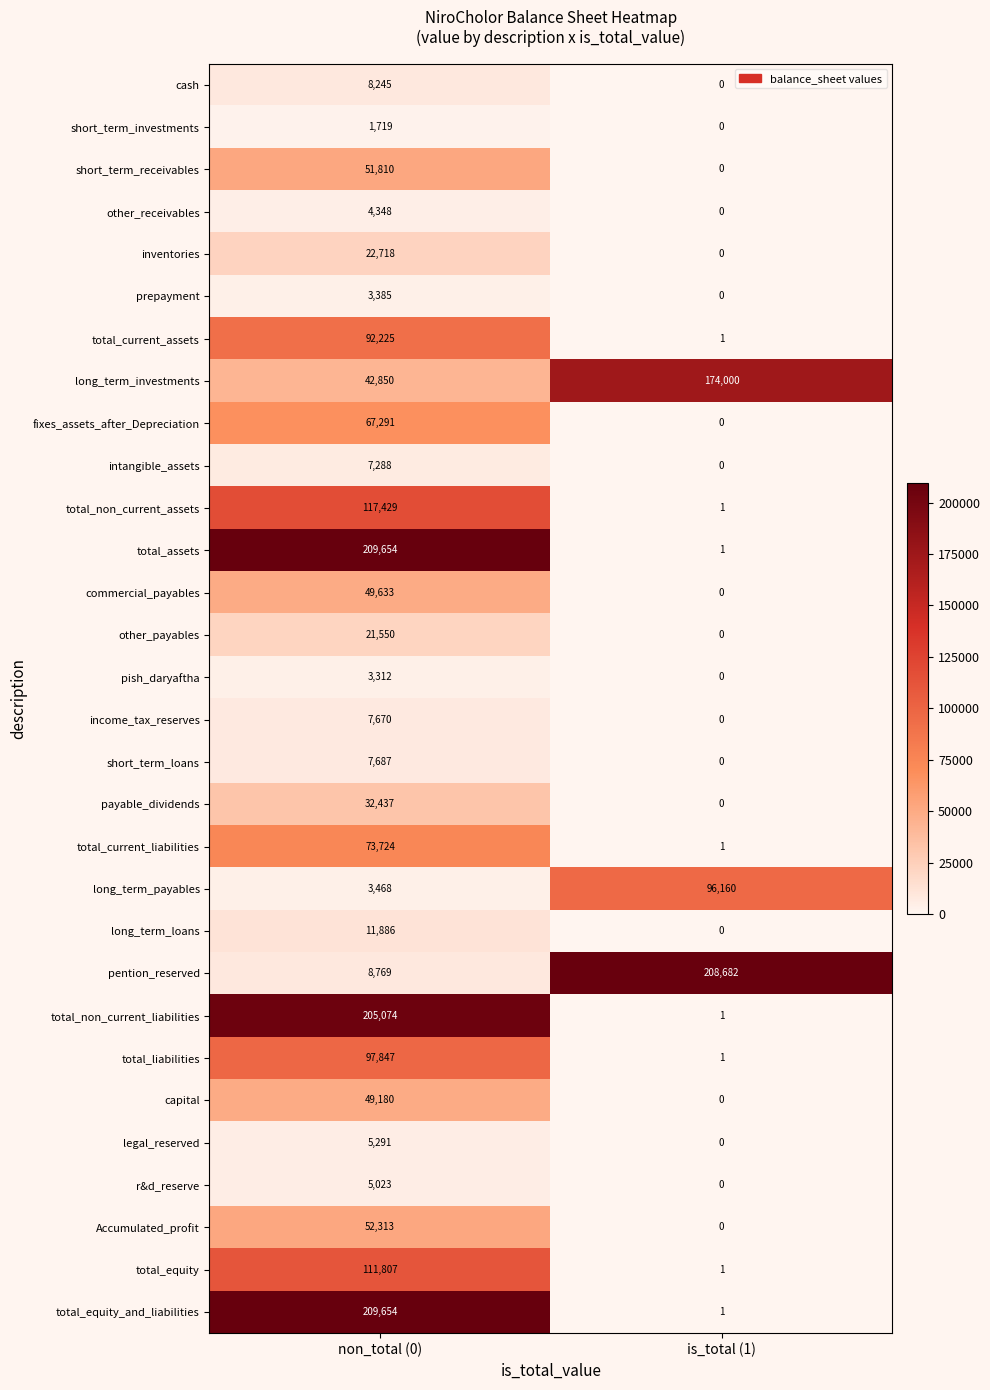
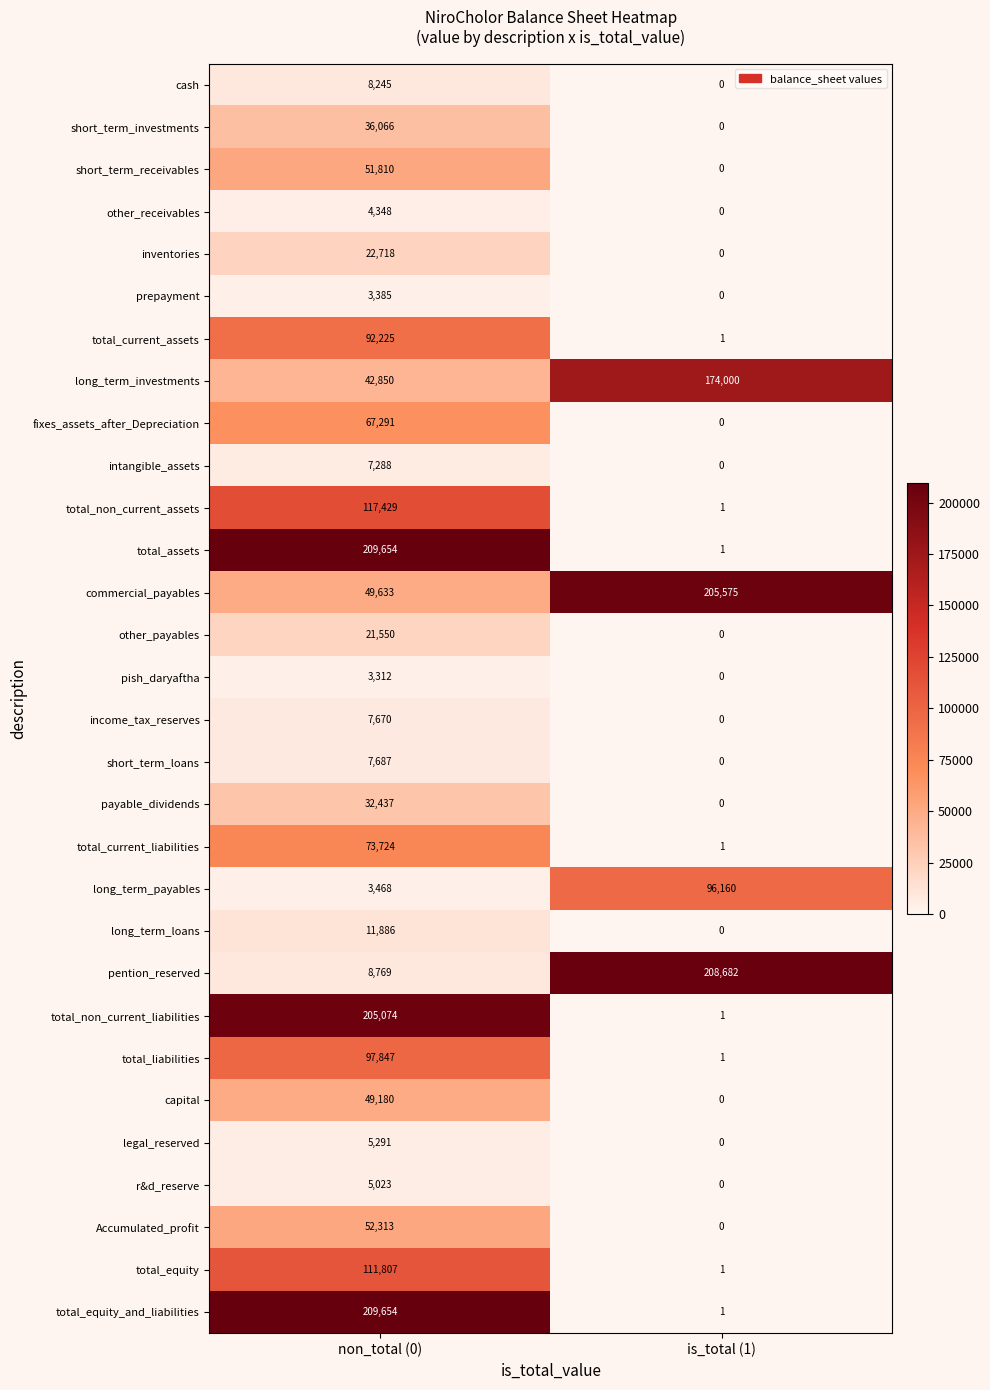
  {
    "cash": {
      "non_total (0)": "8,245",
      "is_total (1)": "0"
    },
    "short_term_investments": {
-     "non_total (0)": "1,719",
+     "non_total (0)": "36,066",
      "is_total (1)": "0"
    },
    "short_term_receivables": {
      "non_total (0)": "51,810",
      "is_total (1)": "0"
    },
    "other_receivables": {
      "non_total (0)": "4,348",
      "is_total (1)": "0"
    },
    "inventories": {
      "non_total (0)": "22,718",
      "is_total (1)": "0"
    },
    "prepayment": {
      "non_total (0)": "3,385",
      "is_total (1)": "0"
    },
    "total_current_assets": {
      "non_total (0)": "92,225",
      "is_total (1)": "1"
    },
    "long_term_investments": {
      "non_total (0)": "42,850",
      "is_total (1)": "174,000"
    },
    "fixes_assets_after_Depreciation": {
      "non_total (0)": "67,291",
      "is_total (1)": "0"
    },
    "intangible_assets": {
      "non_total (0)": "7,288",
      "is_total (1)": "0"
    },
    "total_non_current_assets": {
      "non_total (0)": "117,429",
      "is_total (1)": "1"
    },
    "total_assets": {
      "non_total (0)": "209,654",
      "is_total (1)": "1"
    },
    "commercial_payables": {
      "non_total (0)": "49,633",
-     "is_total (1)": "0"
+     "is_total (1)": "205,575"
    },
    "other_payables": {
      "non_total (0)": "21,550",
      "is_total (1)": "0"
    },
    "pish_daryaftha": {
      "non_total (0)": "3,312",
      "is_total (1)": "0"
    },
    "income_tax_reserves": {
      "non_total (0)": "7,670",
      "is_total (1)": "0"
    },
    "short_term_loans": {
      "non_total (0)": "7,687",
      "is_total (1)": "0"
    },
    "payable_dividends": {
      "non_total (0)": "32,437",
      "is_total (1)": "0"
    },
    "total_current_liabilities": {
      "non_total (0)": "73,724",
      "is_total (1)": "1"
    },
    "long_term_payables": {
      "non_total (0)": "3,468",
      "is_total (1)": "96,160"
    },
    "long_term_loans": {
      "non_total (0)": "11,886",
      "is_total (1)": "0"
    },
    "pention_reserved": {
      "non_total (0)": "8,769",
      "is_total (1)": "208,682"
    },
    "total_non_current_liabilities": {
      "non_total (0)": "205,074",
      "is_total (1)": "1"
    },
    "total_liabilities": {
      "non_total (0)": "97,847",
      "is_total (1)": "1"
    },
    "capital": {
      "non_total (0)": "49,180",
      "is_total (1)": "0"
    },
    "legal_reserved": {
      "non_total (0)": "5,291",
      "is_total (1)": "0"
    },
    "r&d_reserve": {
      "non_total (0)": "5,023",
      "is_total (1)": "0"
    },
    "Accumulated_profit": {
      "non_total (0)": "52,313",
      "is_total (1)": "0"
    },
    "total_equity": {
      "non_total (0)": "111,807",
      "is_total (1)": "1"
    },
    "total_equity_and_liabilities": {
      "non_total (0)": "209,654",
      "is_total (1)": "1"
    }
  }
